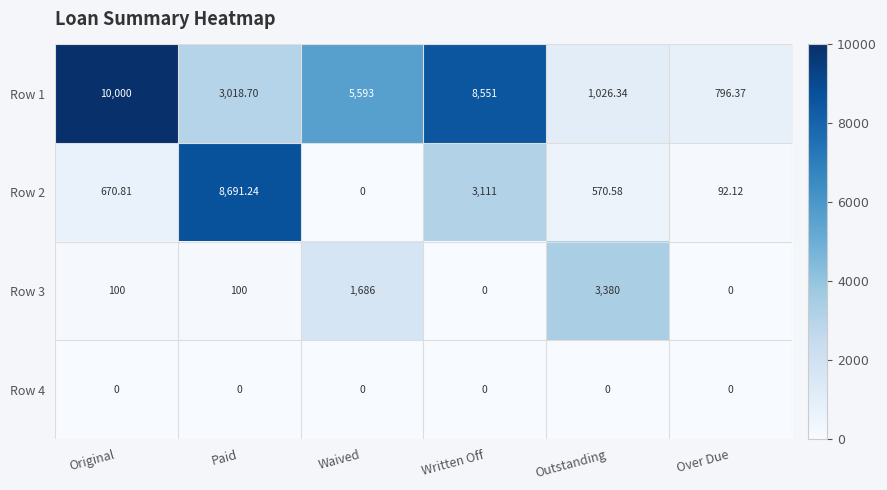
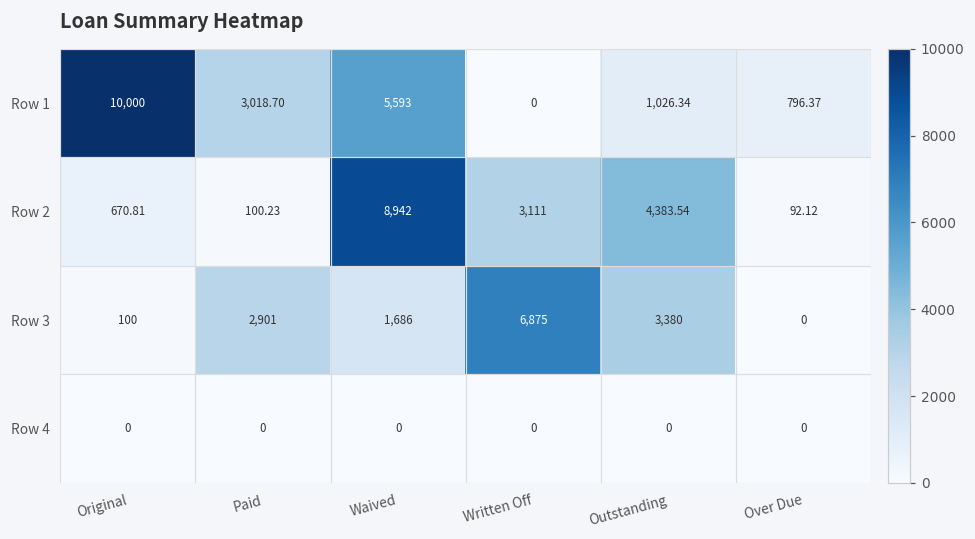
  {
    "Row 1": {
      "Original": "10,000",
      "Paid": "3,018.70",
      "Waived": "5,593",
-     "Written Off": "8,551",
+     "Written Off": "0",
      "Outstanding": "1,026.34",
      "Over Due": "796.37"
    },
    "Row 2": {
      "Original": "670.81",
-     "Paid": "8,691.24",
-     "Waived": "0",
+     "Paid": "100.23",
+     "Waived": "8,942",
      "Written Off": "3,111",
-     "Outstanding": "570.58",
+     "Outstanding": "4,383.54",
      "Over Due": "92.12"
    },
    "Row 3": {
      "Original": "100",
-     "Paid": "100",
+     "Paid": "2,901",
      "Waived": "1,686",
-     "Written Off": "0",
+     "Written Off": "6,875",
      "Outstanding": "3,380",
      "Over Due": "0"
    },
    "Row 4": {
      "Original": "0",
      "Paid": "0",
      "Waived": "0",
      "Written Off": "0",
      "Outstanding": "0",
      "Over Due": "0"
    }
  }
